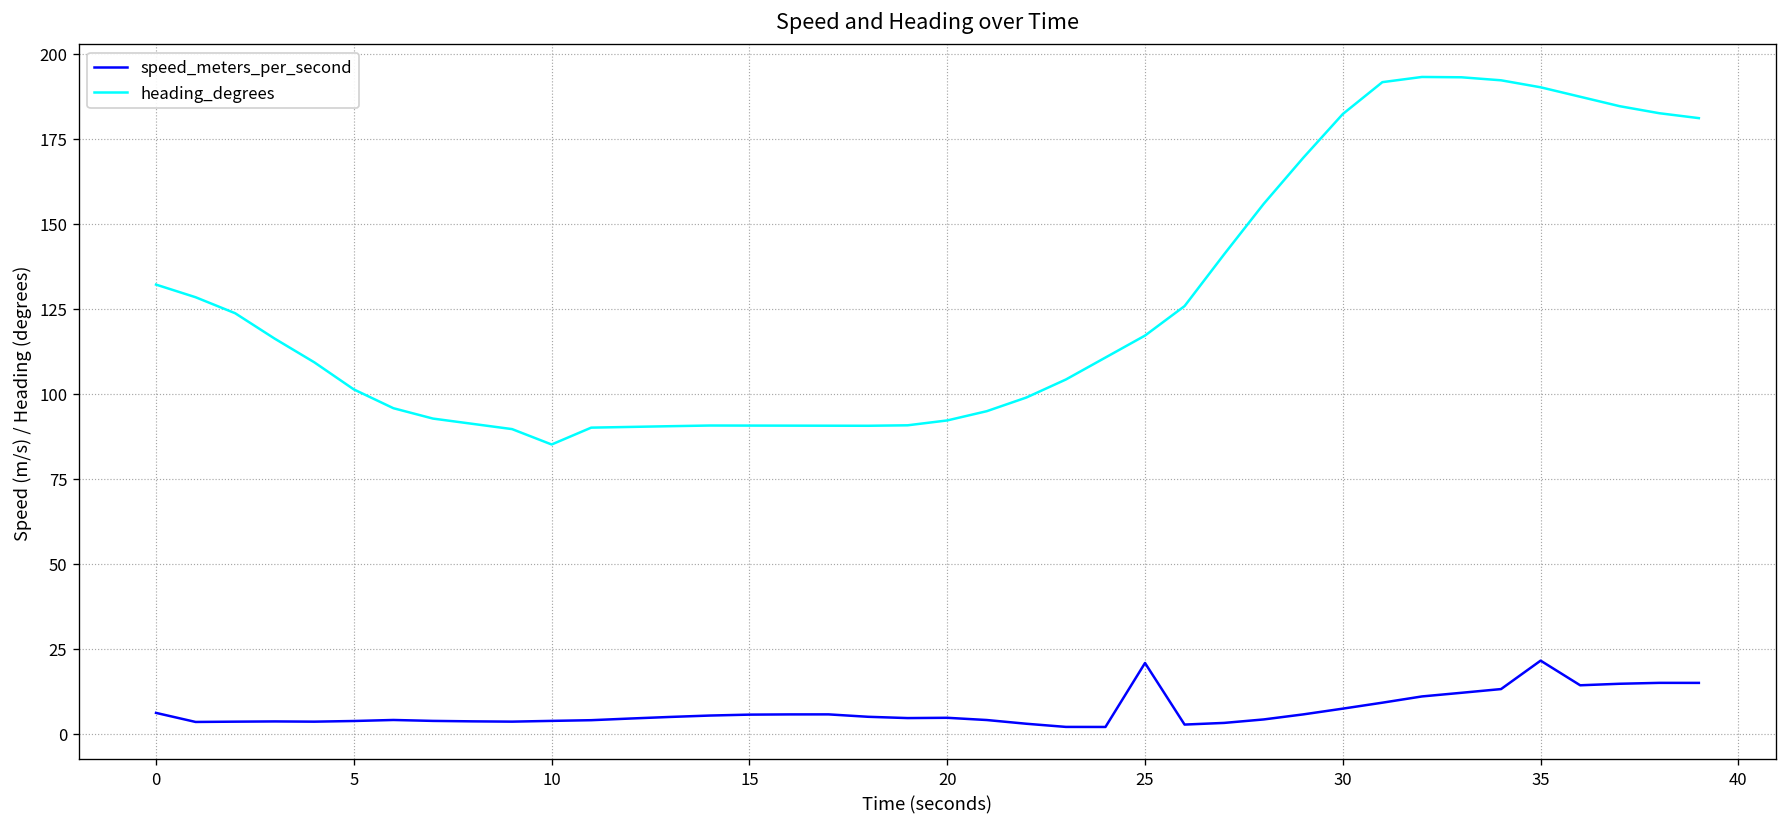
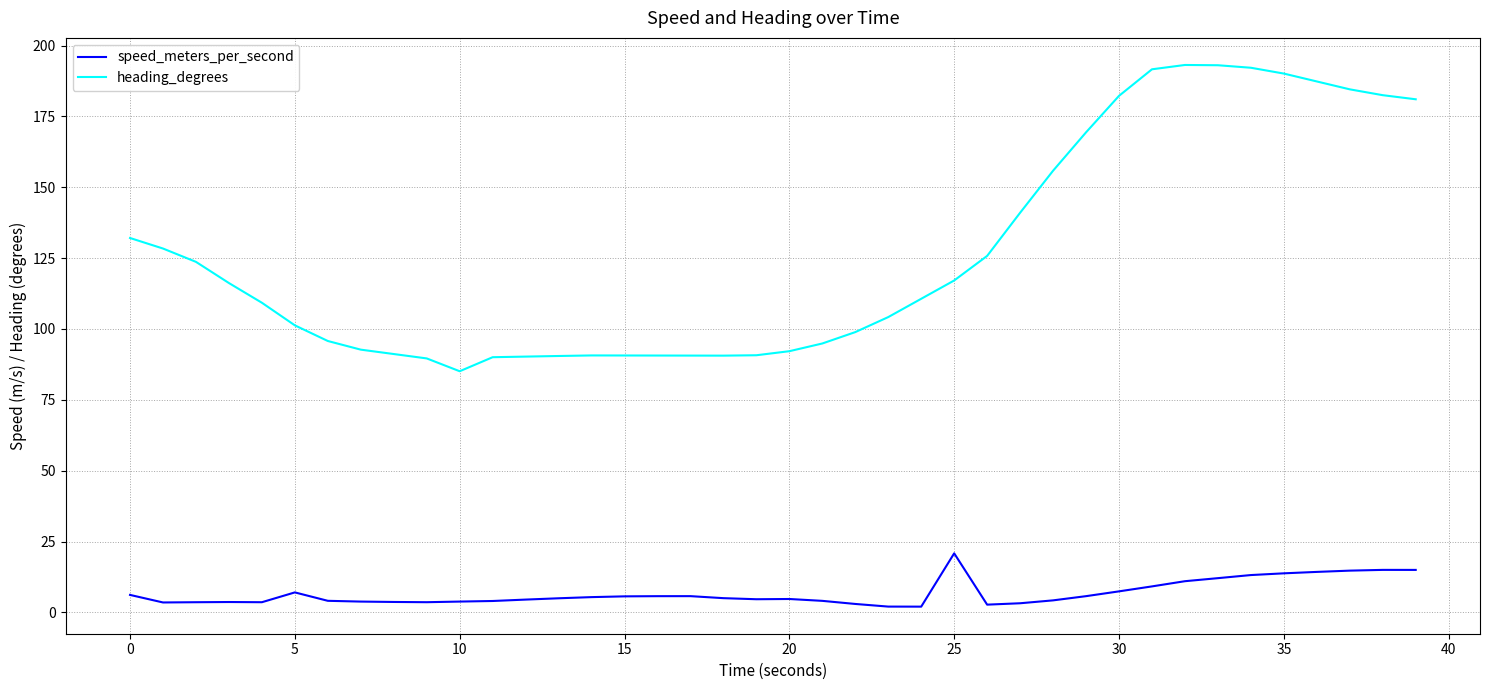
  {
    "speed_meters_per_second": {
      "0": 6,
-     "5": 4,
+     "5": 7,
      "10": 4,
      "15": 6,
      "20": 5,
      "25": 21,
      "30": 7,
-     "35": 22
+     "35": 14
    },
    "heading_degrees": {
      "0": 132,
      "5": 101,
      "10": 85,
      "15": 91,
      "20": 92,
      "25": 117,
      "30": 182,
      "35": 190
    }
  }
